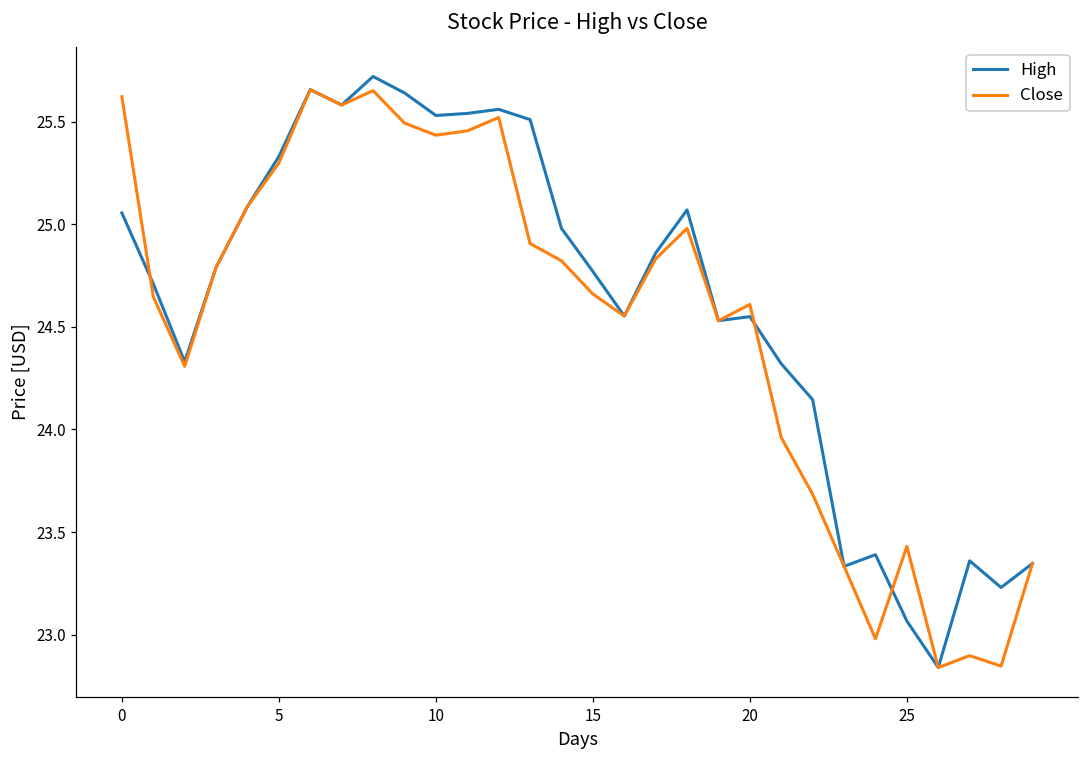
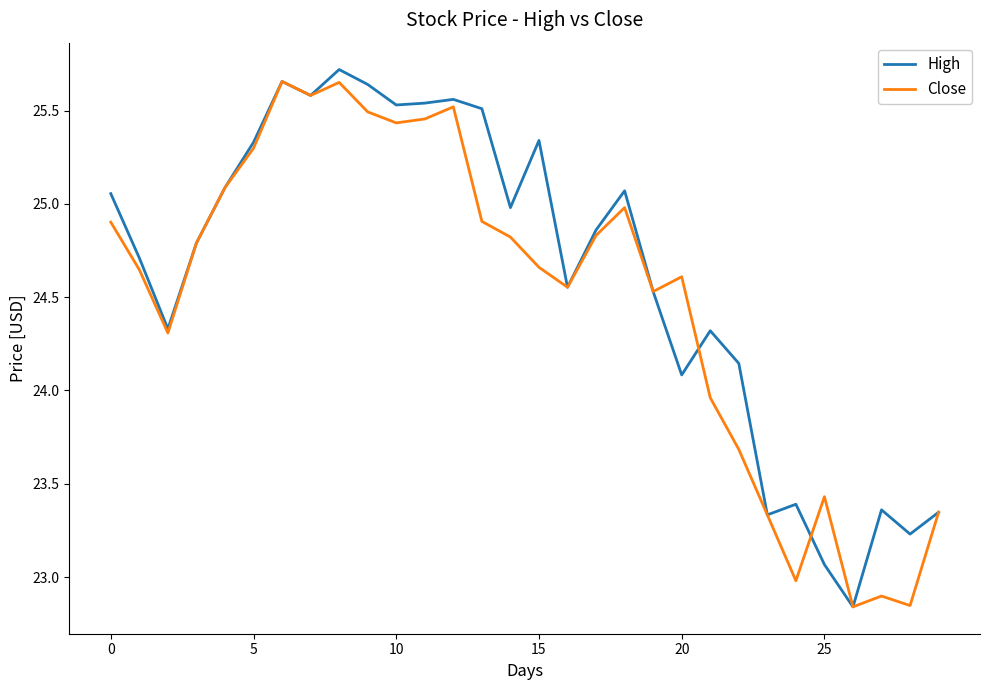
  {
    "High": {
      "0": 25.05,
      "5": 25.33,
      "10": 25.53,
-     "15": 24.77,
-     "20": 24.55,
+     "15": 25.34,
+     "20": 24.08,
      "25": 23.07
    },
    "Close": {
-     "0": 25.62,
+     "0": 24.90,
      "5": 25.30,
      "10": 25.43,
      "15": 24.66,
      "20": 24.61,
      "25": 23.43
    }
  }
